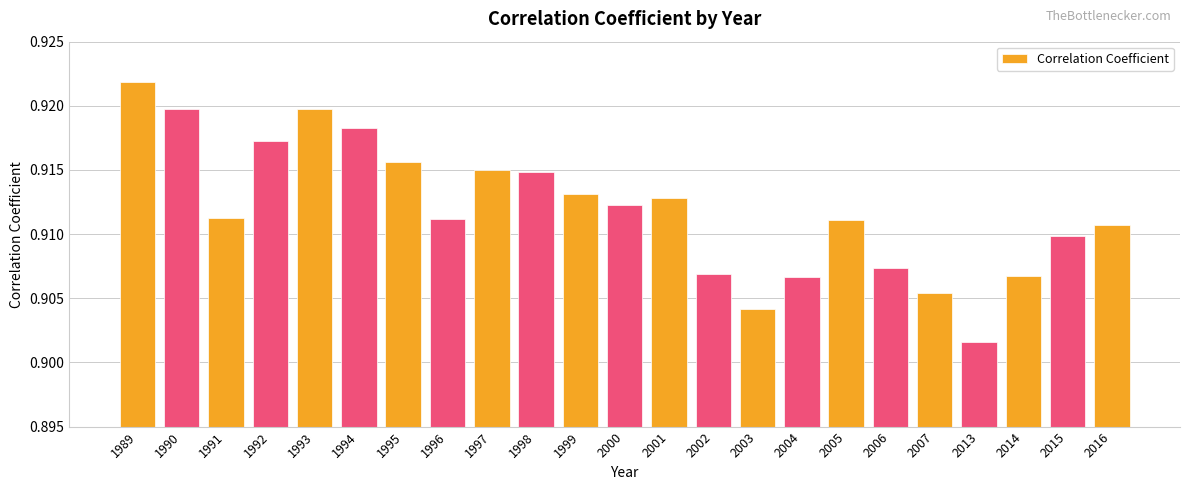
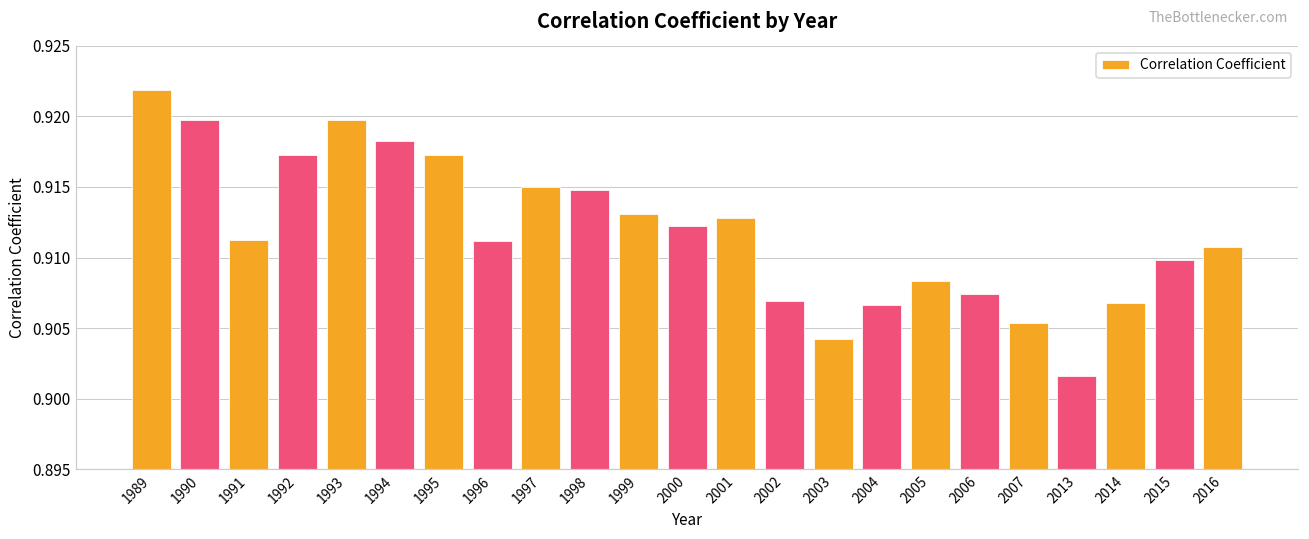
  {
    "1989": 0.9219,
    "1990": 0.9198,
    "1991": 0.9112,
    "1992": 0.9173,
    "1993": 0.9198,
    "1994": 0.9182,
-   "1995": 0.9156,
+   "1995": 0.9173,
    "1996": 0.9112,
    "1997": 0.9150,
    "1998": 0.9148,
    "1999": 0.9131,
    "2000": 0.9122,
    "2001": 0.9128,
    "2002": 0.9069,
    "2003": 0.9042,
    "2004": 0.9066,
-   "2005": 0.9111,
+   "2005": 0.9084,
    "2006": 0.9074,
    "2007": 0.9054,
    "2013": 0.9016,
    "2014": 0.9068,
    "2015": 0.9098,
    "2016": 0.9107
  }
